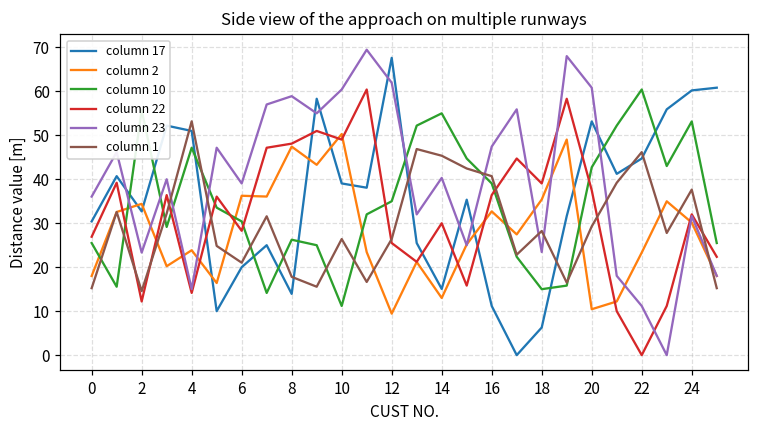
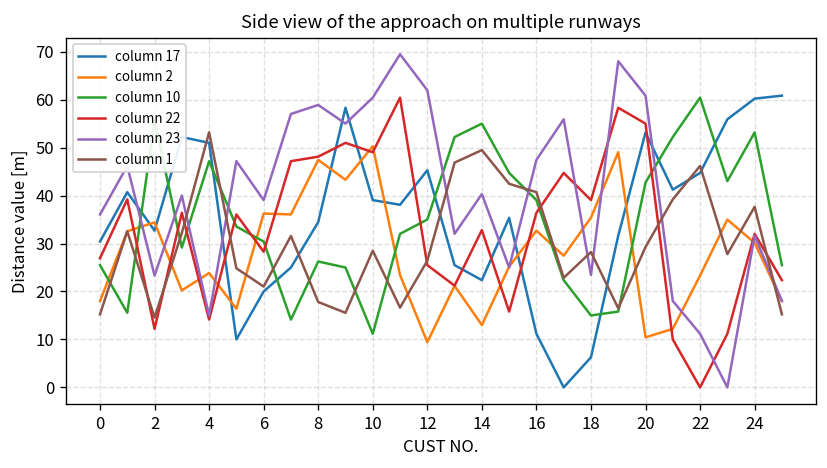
  {
    "column 17": {
      "0": 30,
      "2": 33,
      "4": 51,
      "6": 20,
-     "8": 14,
+     "8": 34,
      "10": 39,
-     "12": 68,
-     "14": 15,
+     "12": 45,
+     "14": 22,
      "16": 11,
      "18": 6,
      "20": 53,
      "22": 45,
      "24": 60
    },
    "column 2": {
      "0": 18,
      "2": 34,
      "4": 24,
      "6": 36,
      "8": 47,
      "10": 50,
      "12": 9,
      "14": 13,
      "16": 33,
      "18": 35,
      "20": 10,
      "22": 23,
      "24": 30
    },
    "column 10": {
      "0": 25,
      "4": 47,
      "6": 30,
      "8": 26,
      "10": 11,
      "12": 35,
      "14": 55,
      "16": 39,
      "18": 15,
      "20": 43,
      "22": 60,
      "24": 53
    },
    "column 22": {
      "0": 27,
      "2": 12,
      "4": 14,
      "6": 28,
      "8": 48,
      "10": 49,
      "12": 25,
-     "14": 30,
+     "14": 33,
      "16": 36,
      "18": 39,
-     "20": 38,
+     "20": 55,
      "22": 0
    },
    "column 23": {
      "0": 36,
      "2": 23,
      "4": 15,
      "6": 39,
      "8": 59,
      "10": 60,
      "12": 62,
      "14": 40,
      "16": 47,
      "18": 23,
      "20": 61,
      "22": 11
    },
    "column 1": {
      "0": 15,
      "2": 15,
      "4": 53,
      "6": 21,
      "8": 18,
-     "10": 26,
+     "10": 29,
      "12": 26,
-     "14": 45,
+     "14": 49,
      "16": 41,
      "18": 28,
      "20": 29,
      "22": 46,
      "24": 38
    }
  }
